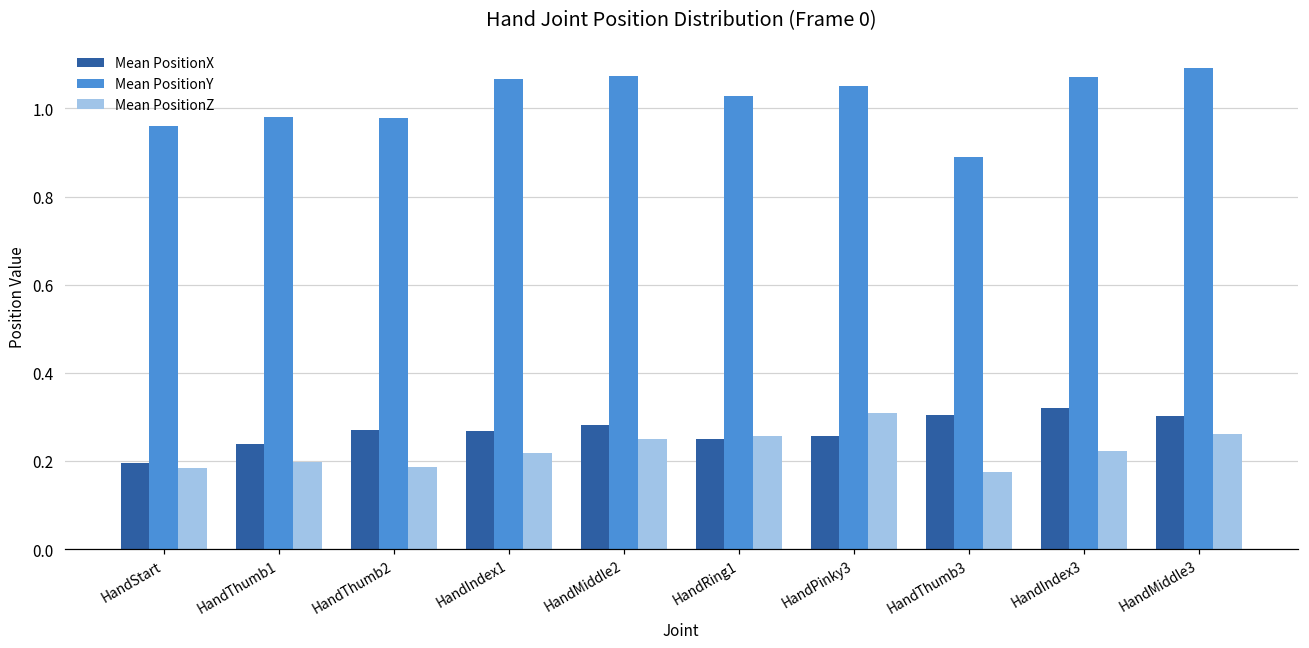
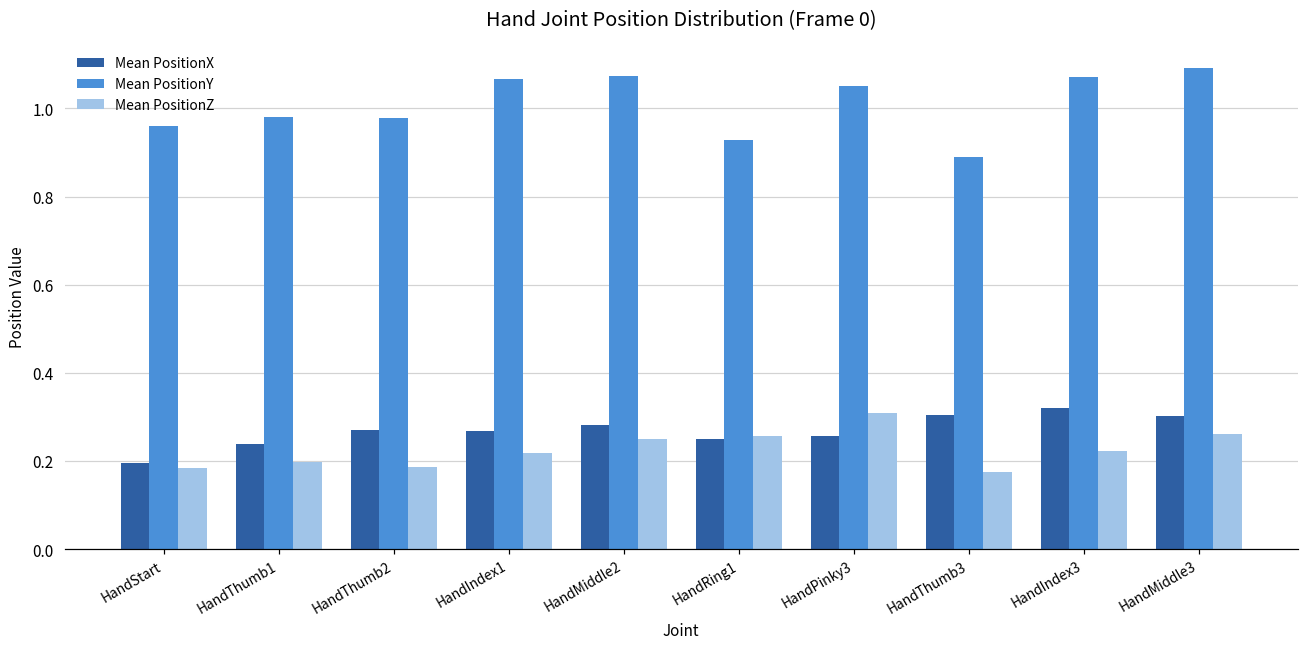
  {
    "Mean PositionX": {
      "HandStart": 0.20,
      "HandThumb1": 0.24,
      "HandThumb2": 0.27,
      "HandIndex1": 0.27,
      "HandMiddle2": 0.28,
      "HandRing1": 0.25,
      "HandPinky3": 0.26,
      "HandThumb3": 0.30,
      "HandIndex3": 0.32,
      "HandMiddle3": 0.30
    },
    "Mean PositionY": {
      "HandStart": 0.96,
      "HandThumb1": 0.98,
      "HandThumb2": 0.98,
      "HandIndex1": 1.07,
      "HandMiddle2": 1.07,
-     "HandRing1": 1.03,
+     "HandRing1": 0.93,
      "HandPinky3": 1.05,
      "HandThumb3": 0.89,
      "HandIndex3": 1.07,
      "HandMiddle3": 1.09
    },
    "Mean PositionZ": {
      "HandStart": 0.18,
      "HandThumb1": 0.20,
      "HandThumb2": 0.19,
      "HandIndex1": 0.22,
      "HandMiddle2": 0.25,
      "HandRing1": 0.26,
      "HandPinky3": 0.31,
      "HandThumb3": 0.18,
      "HandIndex3": 0.22,
      "HandMiddle3": 0.26
    }
  }
